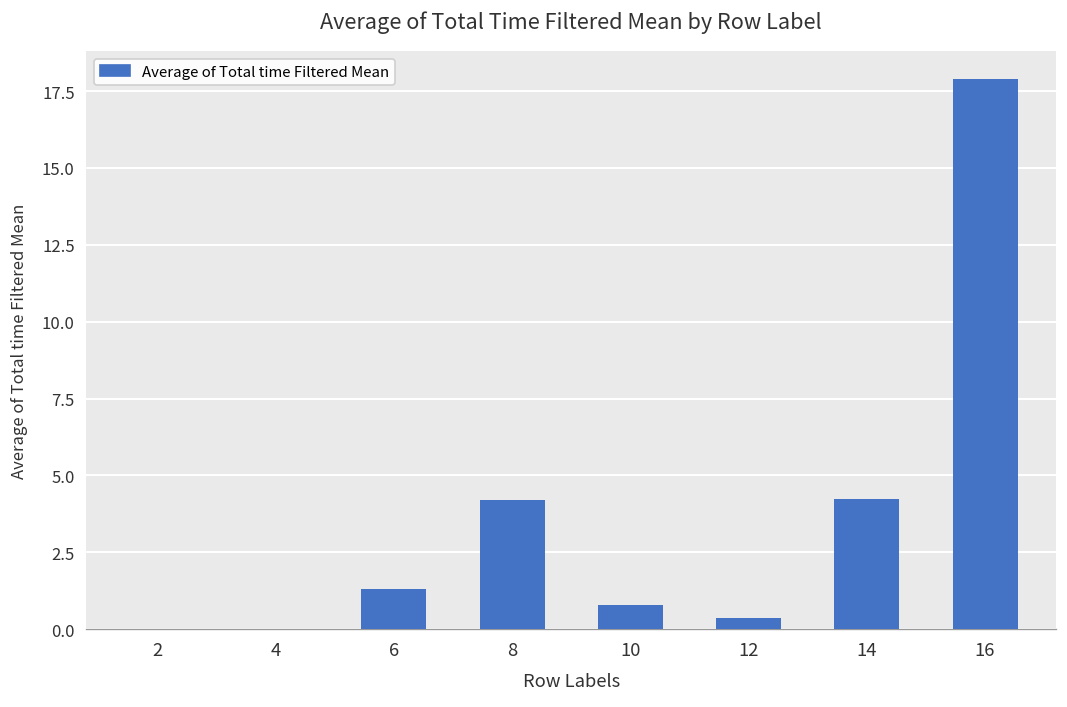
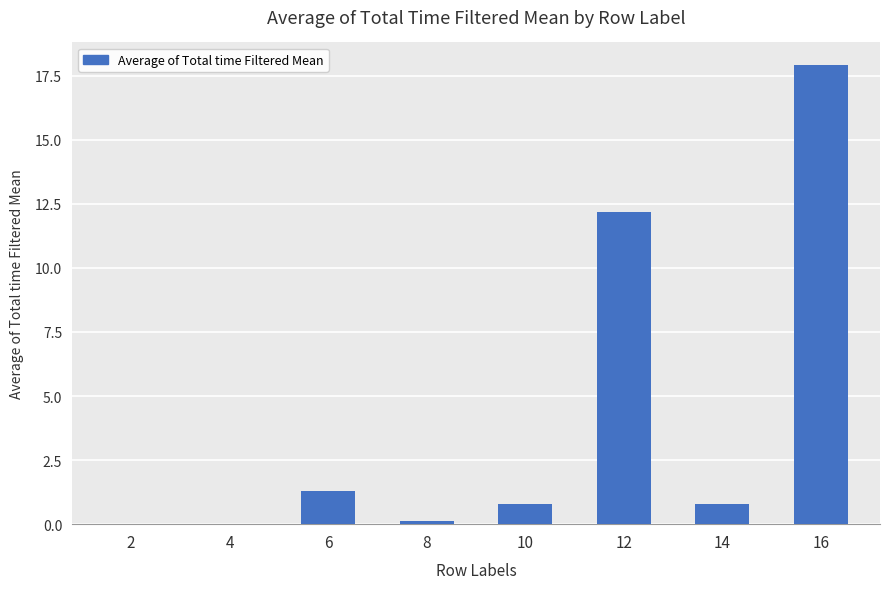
  {
    "6": 1.3,
-   "8": 4.2,
+   "8": 0.1,
    "10": 0.8,
-   "12": 0.4,
-   "14": 4.2,
+   "12": 12.2,
+   "14": 0.8,
    "16": 17.9
  }
